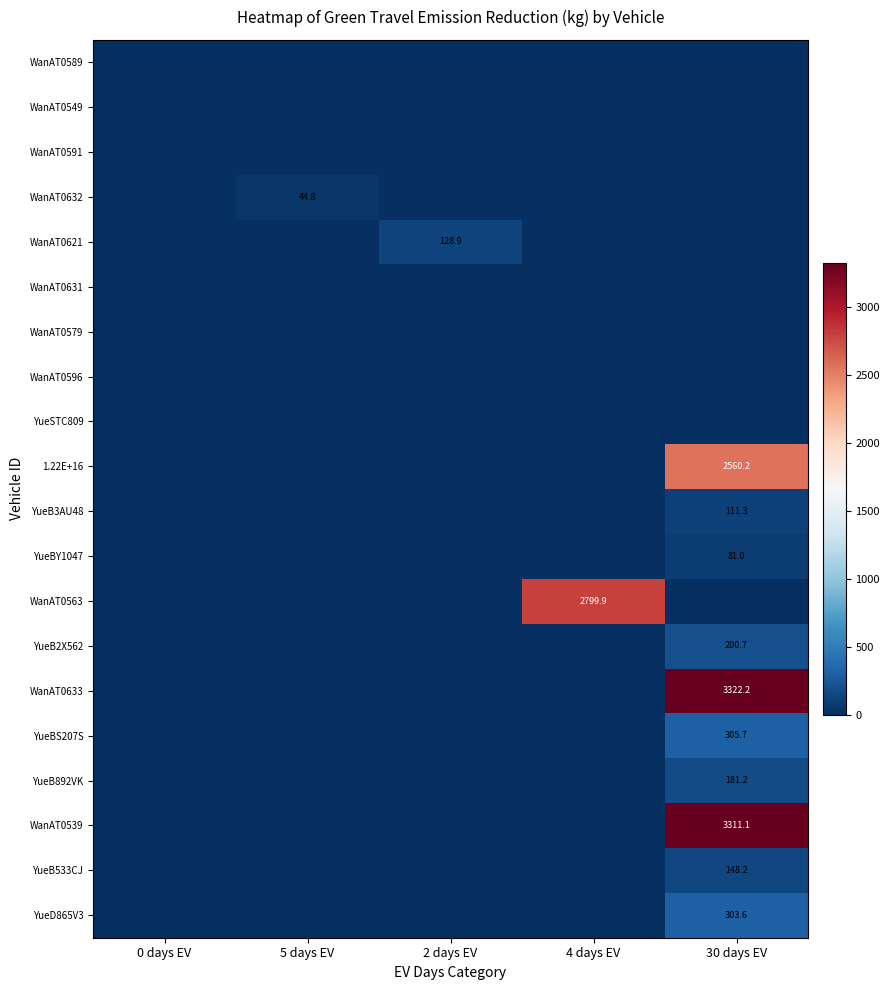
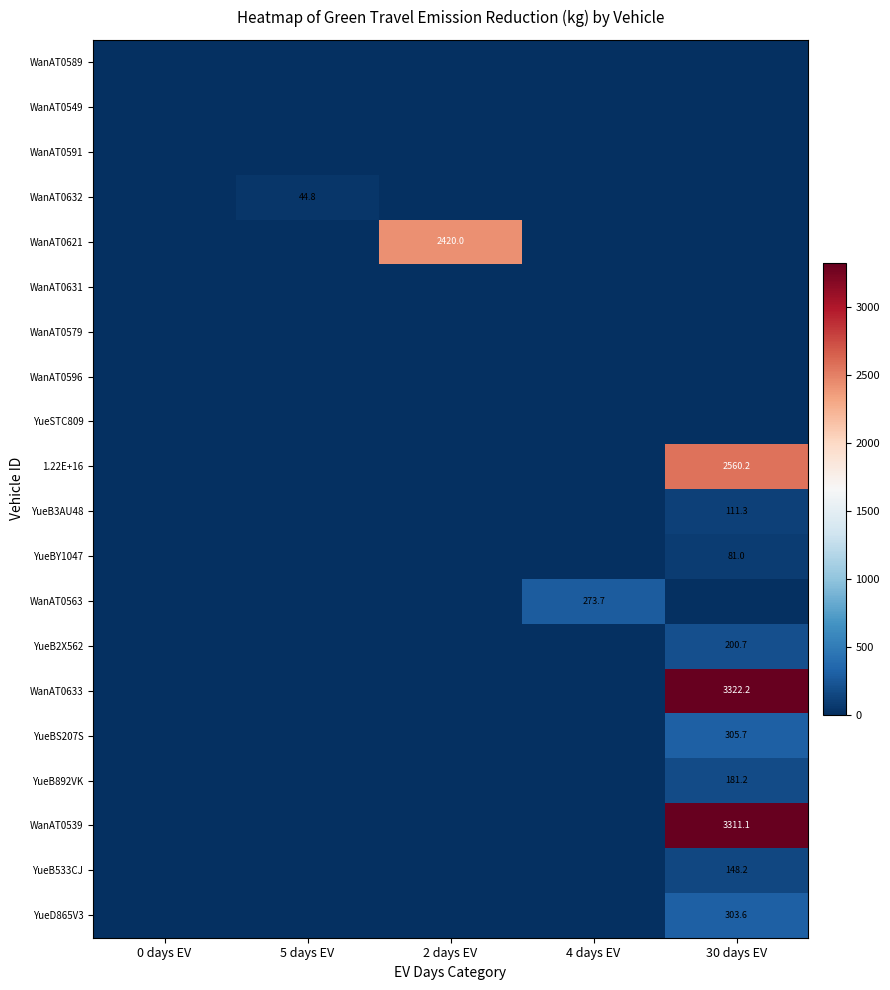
  {
    "WanAT0632": {
      "5 days EV": 44.8
    },
    "WanAT0621": {
-     "2 days EV": 128.9
+     "2 days EV": 2420.0
    },
    "1.22E+16": {
      "30 days EV": 2560.2
    },
    "YueB3AU48": {
      "30 days EV": 111.3
    },
    "YueBY1047": {
      "30 days EV": 81.0
    },
    "WanAT0563": {
-     "4 days EV": 2799.9
+     "4 days EV": 273.7
    },
    "YueB2X562": {
      "30 days EV": 200.7
    },
    "WanAT0633": {
      "30 days EV": 3322.2
    },
    "YueBS207S": {
      "30 days EV": 305.7
    },
    "YueB892VK": {
      "30 days EV": 181.2
    },
    "WanAT0539": {
      "30 days EV": 3311.1
    },
    "YueB533CJ": {
      "30 days EV": 148.2
    },
    "YueD865V3": {
      "30 days EV": 303.6
    }
  }
